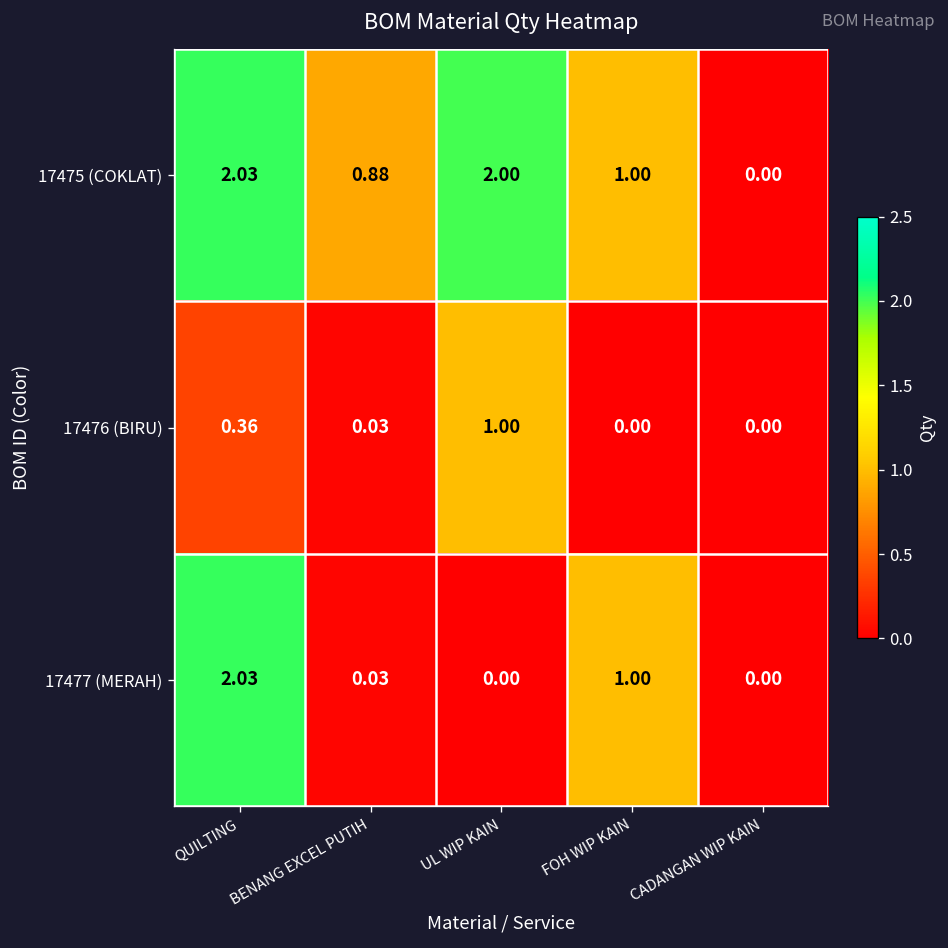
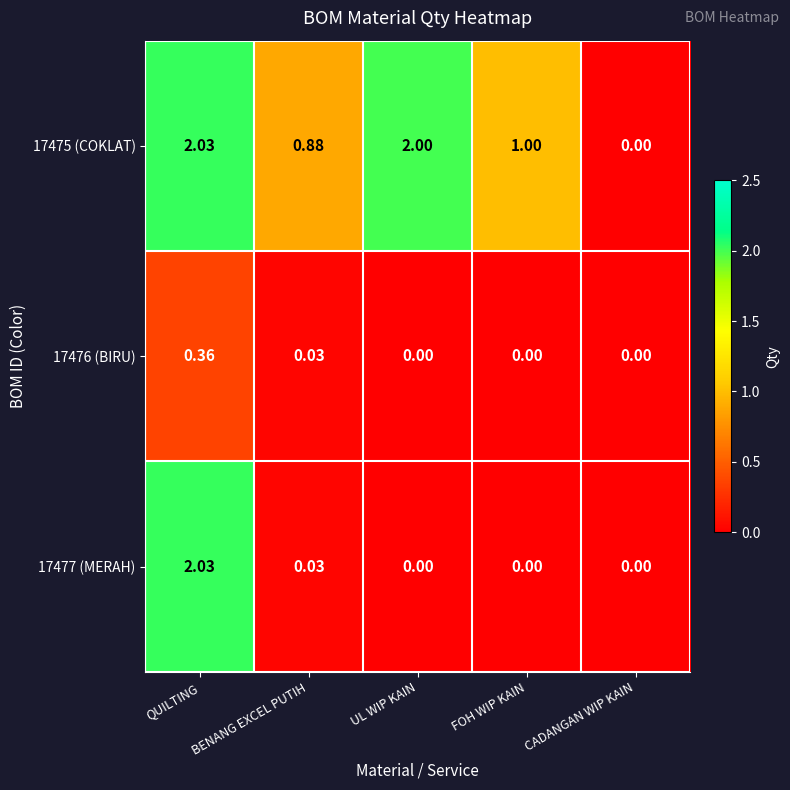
  {
    "17475 (COKLAT)": {
      "QUILTING": 2.03,
      "BENANG EXCEL PUTIH": 0.88,
      "UL WIP KAIN": 2.00,
      "FOH WIP KAIN": 1.00,
      "CADANGAN WIP KAIN": 0.00
    },
    "17476 (BIRU)": {
      "QUILTING": 0.36,
      "BENANG EXCEL PUTIH": 0.03,
-     "UL WIP KAIN": 1.00,
+     "UL WIP KAIN": 0.00,
      "FOH WIP KAIN": 0.00,
      "CADANGAN WIP KAIN": 0.00
    },
    "17477 (MERAH)": {
      "QUILTING": 2.03,
      "BENANG EXCEL PUTIH": 0.03,
      "UL WIP KAIN": 0.00,
-     "FOH WIP KAIN": 1.00,
+     "FOH WIP KAIN": 0.00,
      "CADANGAN WIP KAIN": 0.00
    }
  }
